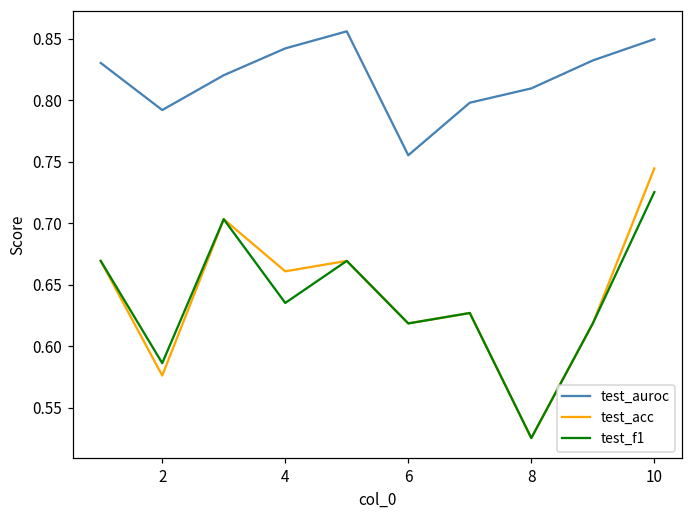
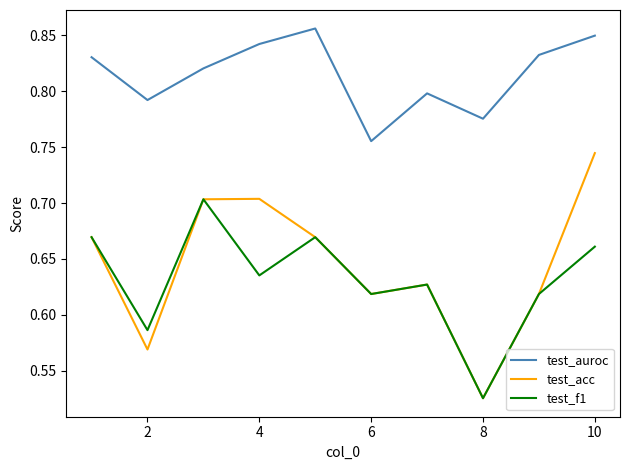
  {
    "test_auroc": {
      "2": 0.792,
      "4": 0.842,
      "6": 0.755,
-     "8": 0.810,
+     "8": 0.775,
      "10": 0.850
    },
    "test_acc": {
-     "2": 0.576,
-     "4": 0.661,
+     "2": 0.569,
+     "4": 0.704,
      "10": 0.745
    },
    "test_f1": {
      "2": 0.586,
      "4": 0.635,
-     "10": 0.725
+     "10": 0.661
    }
  }
